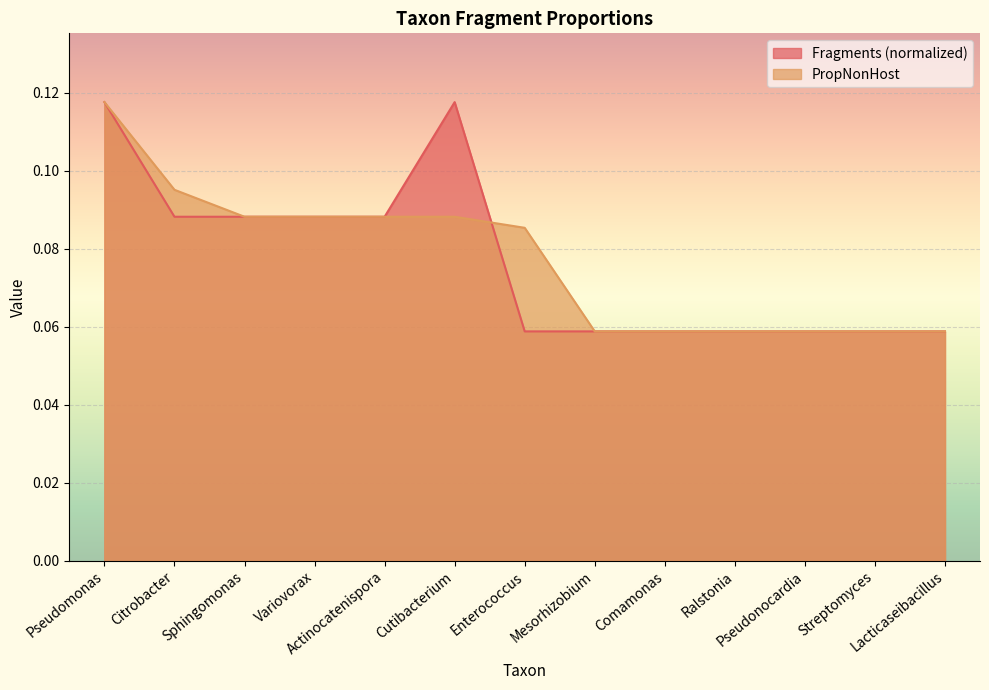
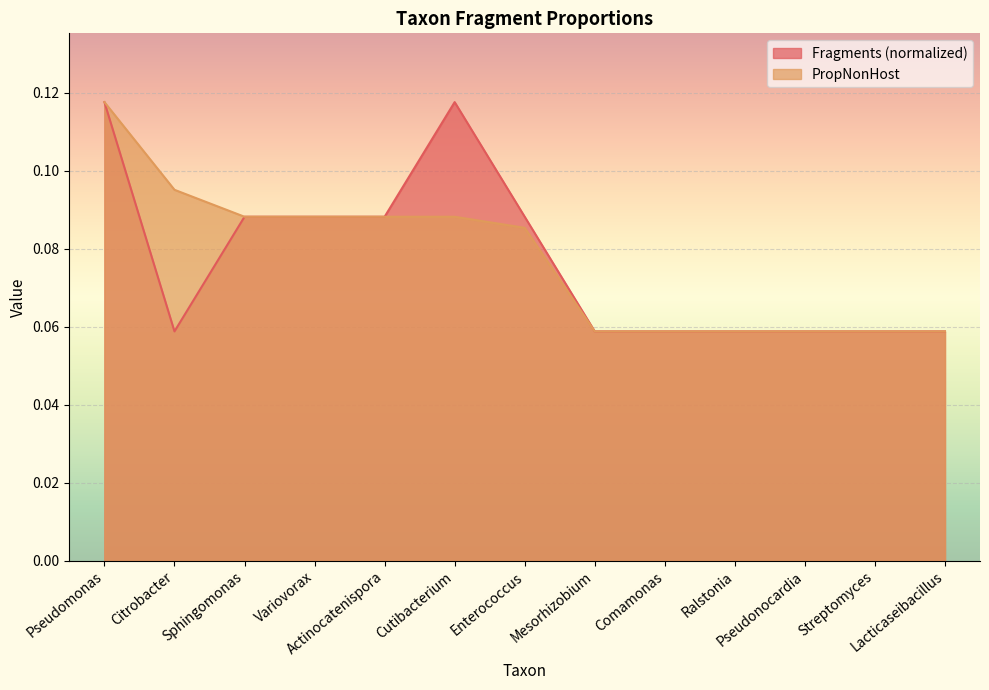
  {
    "Fragments (normalized)": {
-     "Citrobacter": 0.088,
+     "Citrobacter": 0.059,
      "Cutibacterium": 0.118,
-     "Enterococcus": 0.059
+     "Enterococcus": 0.088
    },
    "PropNonHost": {
      "Citrobacter": 0.095,
      "Cutibacterium": 0.088,
      "Enterococcus": 0.085
    }
  }
